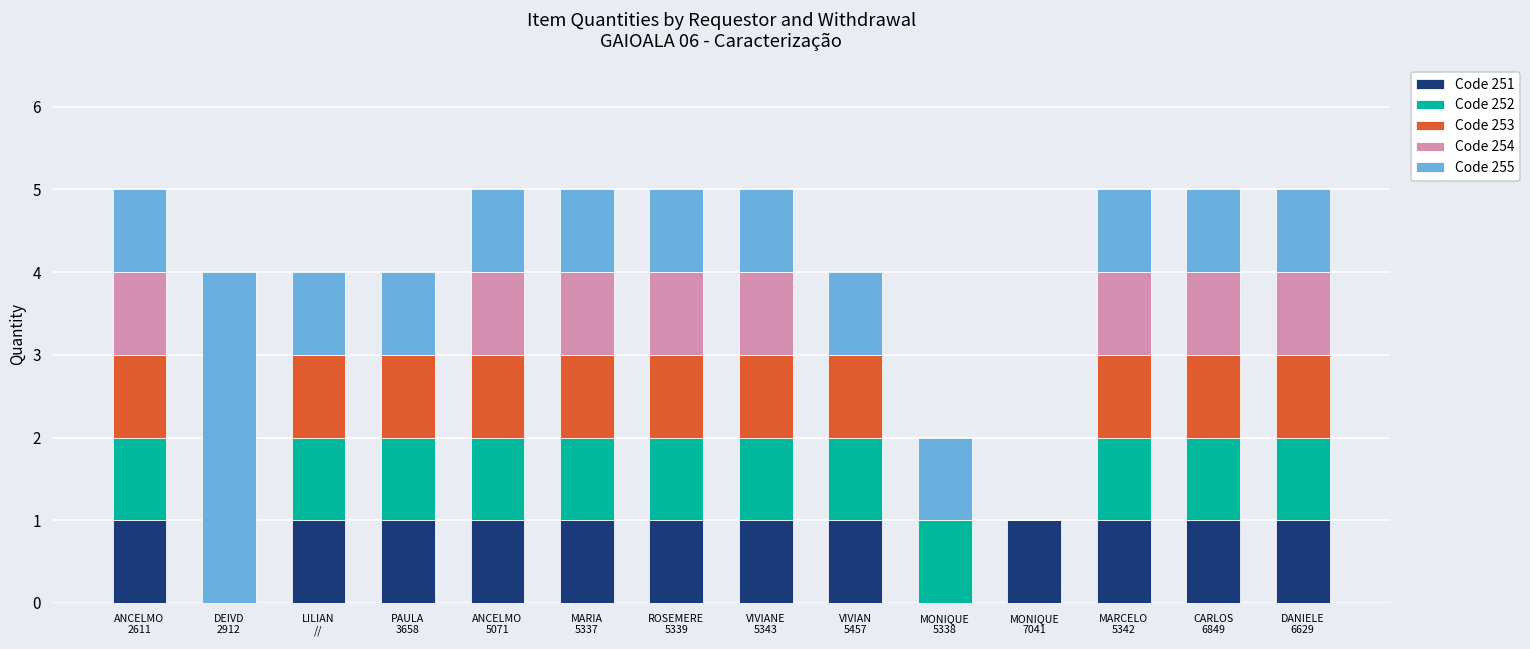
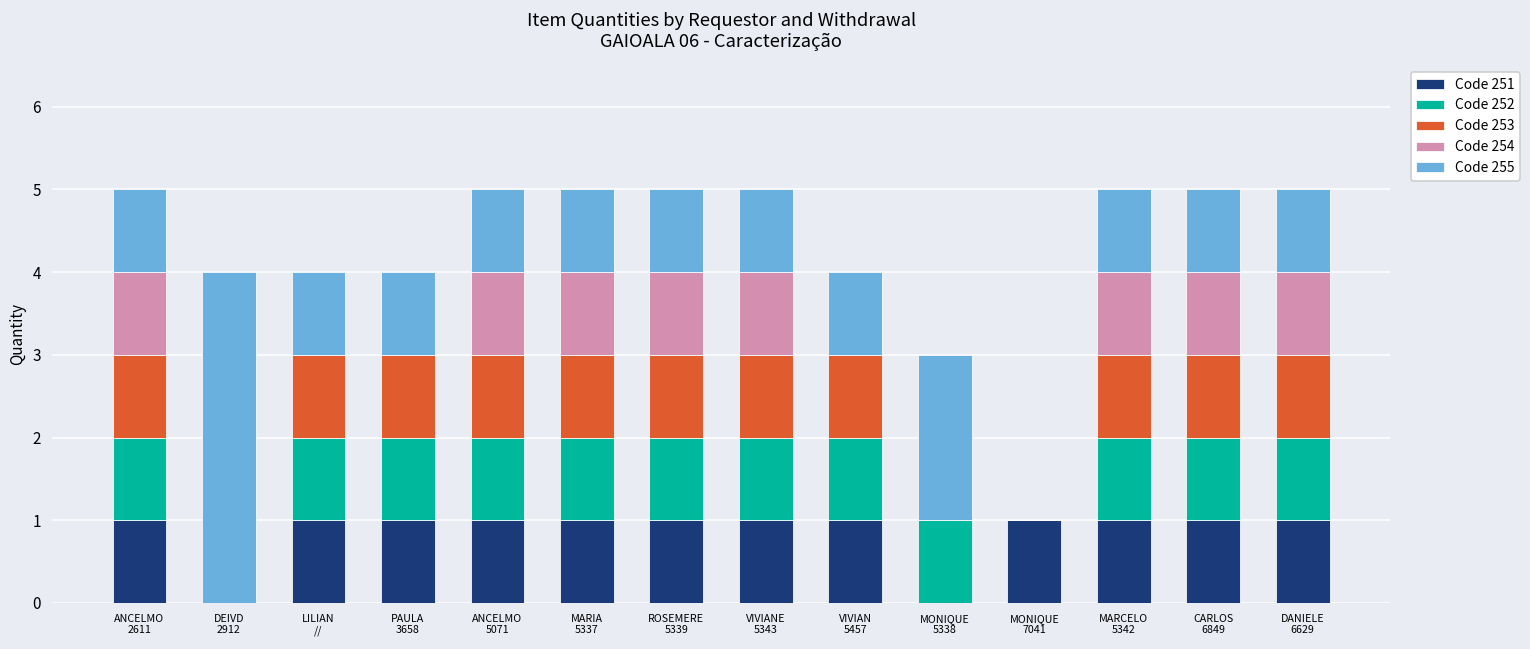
  {
    "Code 251": {
      "ANCELMO 2611": 1,
      "DEIVD 2912": 0,
      "LILIAN //": 1,
      "PAULA 3658": 1,
      "ANCELMO 5071": 1,
      "MARIA 5337": 1,
      "ROSEMERE 5339": 1,
      "VIVIANE 5343": 1,
      "VIVIAN 5457": 1,
      "MONIQUE 5338": 0,
      "MONIQUE 7041": 1,
      "MARCELO 5342": 1,
      "CARLOS 6849": 1,
      "DANIELE 6629": 1
    },
    "Code 253": {
      "ANCELMO 2611": 1,
      "DEIVD 2912": 0,
      "LILIAN //": 1,
      "PAULA 3658": 1,
      "ANCELMO 5071": 1,
      "MARIA 5337": 1,
      "ROSEMERE 5339": 1,
      "VIVIANE 5343": 1,
      "VIVIAN 5457": 1,
      "MONIQUE 5338": 0,
      "MONIQUE 7041": 0,
      "MARCELO 5342": 1,
      "CARLOS 6849": 1,
      "DANIELE 6629": 1
    },
    "Code 254": {
      "ANCELMO 2611": 1,
      "DEIVD 2912": 0,
      "LILIAN //": 0,
      "PAULA 3658": 0,
      "ANCELMO 5071": 1,
      "MARIA 5337": 1,
      "ROSEMERE 5339": 1,
      "VIVIANE 5343": 1,
      "VIVIAN 5457": 0,
      "MONIQUE 5338": 0,
      "MONIQUE 7041": 0,
      "MARCELO 5342": 1,
      "CARLOS 6849": 1,
      "DANIELE 6629": 1
    },
    "Code 255": {
      "ANCELMO 2611": 1,
      "DEIVD 2912": 4,
      "LILIAN //": 1,
      "PAULA 3658": 1,
      "ANCELMO 5071": 1,
      "MARIA 5337": 1,
      "ROSEMERE 5339": 1,
      "VIVIANE 5343": 1,
      "VIVIAN 5457": 1,
-     "MONIQUE 5338": 1,
+     "MONIQUE 5338": 2,
      "MONIQUE 7041": 0,
      "MARCELO 5342": 1,
      "CARLOS 6849": 1,
      "DANIELE 6629": 1
    }
  }
